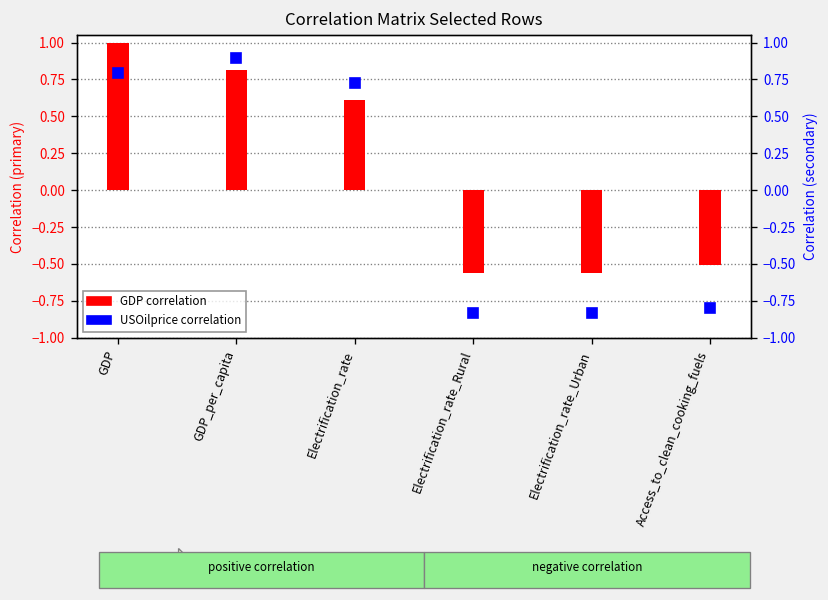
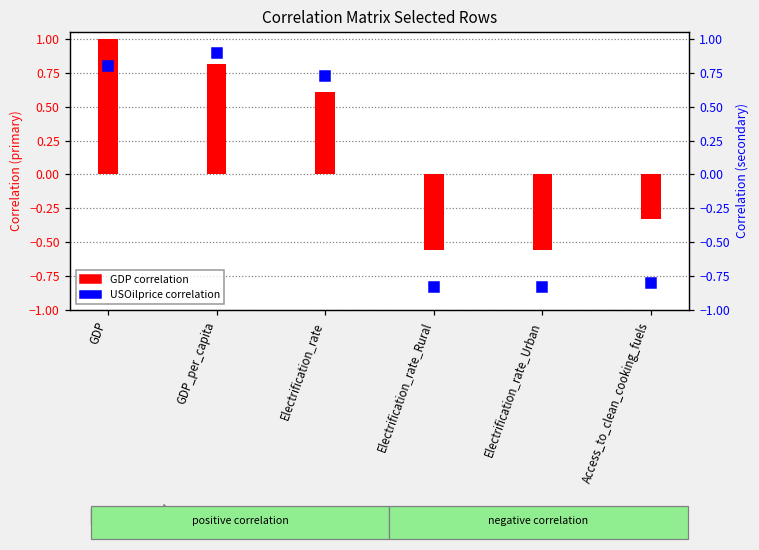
  {
    "GDP correlation": {
      "GDP": 1.00,
      "GDP_per_capita": 0.81,
      "Electrification_rate": 0.61,
      "Electrification_rate_Rural": -0.56,
      "Electrification_rate_Urban": -0.56,
-     "Access_to_clean_cooking_fuels": -0.51
+     "Access_to_clean_cooking_fuels": -0.33
    }
  }
